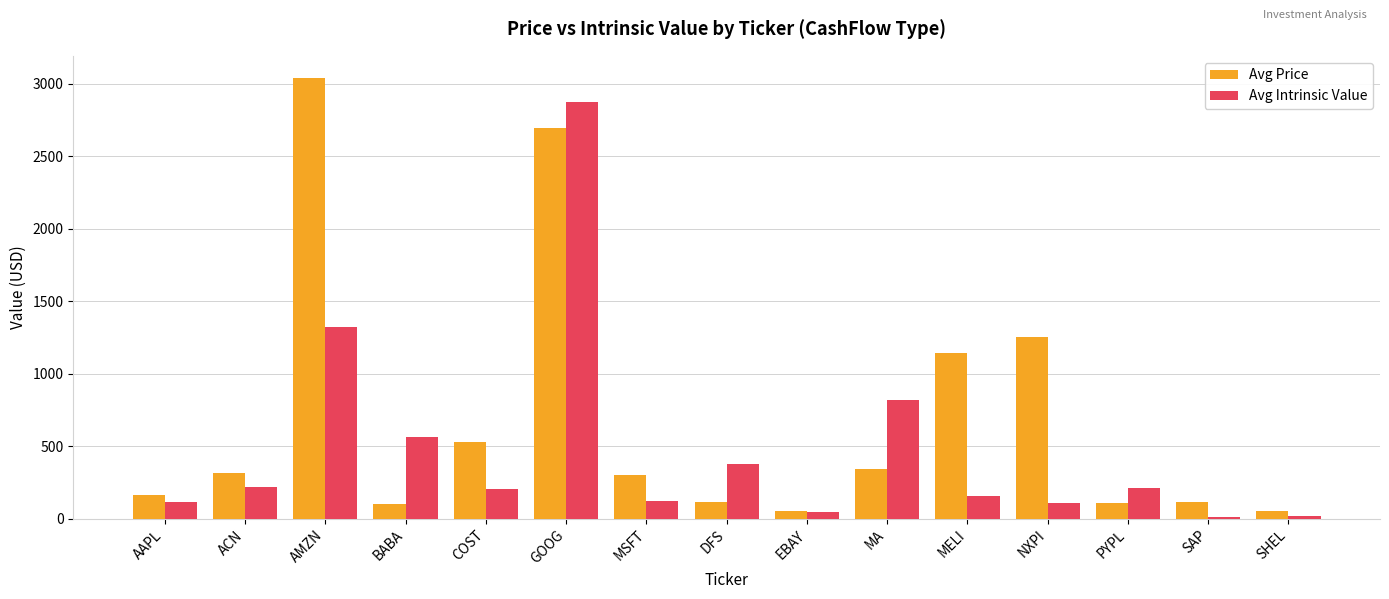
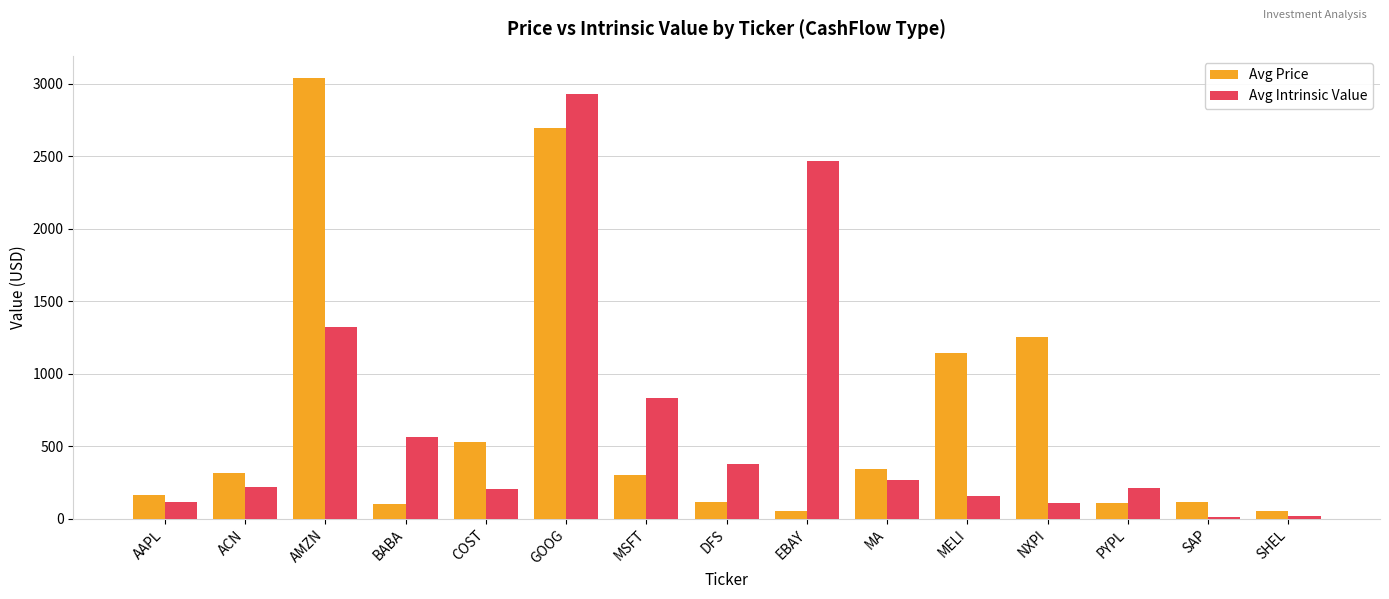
  {
    "Avg Price": {
      "AAPL": 170,
      "ACN": 320,
      "AMZN": 3040,
      "BABA": 110,
      "COST": 530,
      "GOOG": 2700,
      "MSFT": 300,
      "DFS": 120,
      "EBAY": 60,
      "MA": 340,
      "MELI": 1140,
      "NXPI": 1250,
      "PYPL": 110,
      "SAP": 110,
      "SHEL": 50
    },
    "Avg Intrinsic Value": {
      "AAPL": 120,
      "ACN": 220,
      "AMZN": 1320,
      "BABA": 560,
      "COST": 200,
-     "GOOG": 2870,
-     "MSFT": 120,
+     "GOOG": 2930,
+     "MSFT": 830,
      "DFS": 380,
-     "EBAY": 40,
-     "MA": 820,
+     "EBAY": 2470,
+     "MA": 270,
      "MELI": 160,
      "NXPI": 110,
      "PYPL": 220
    }
  }
